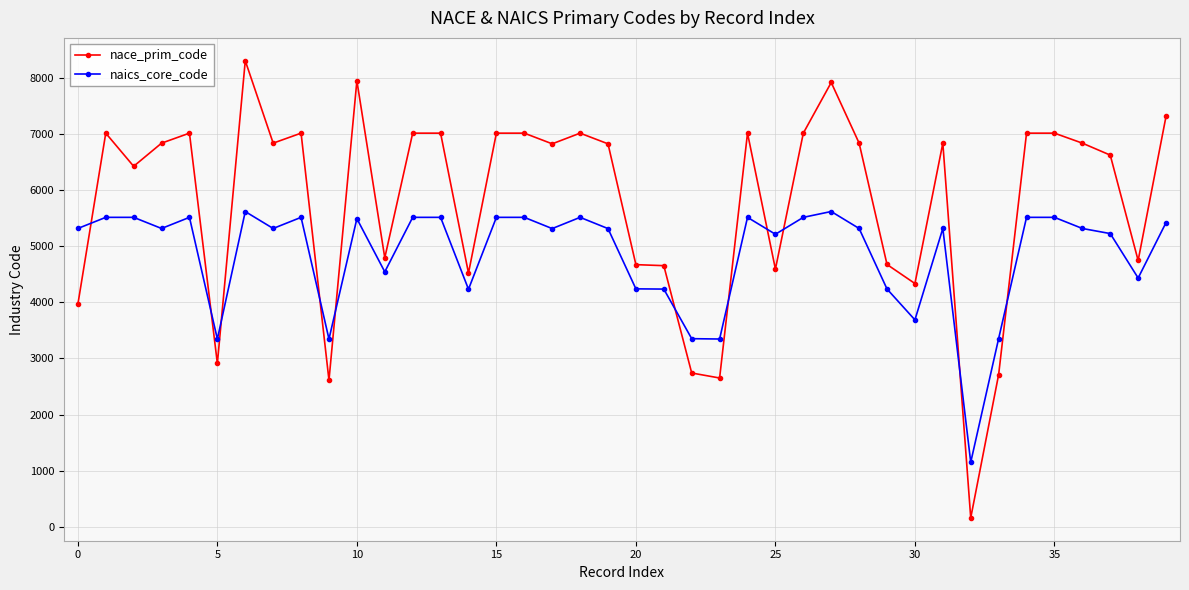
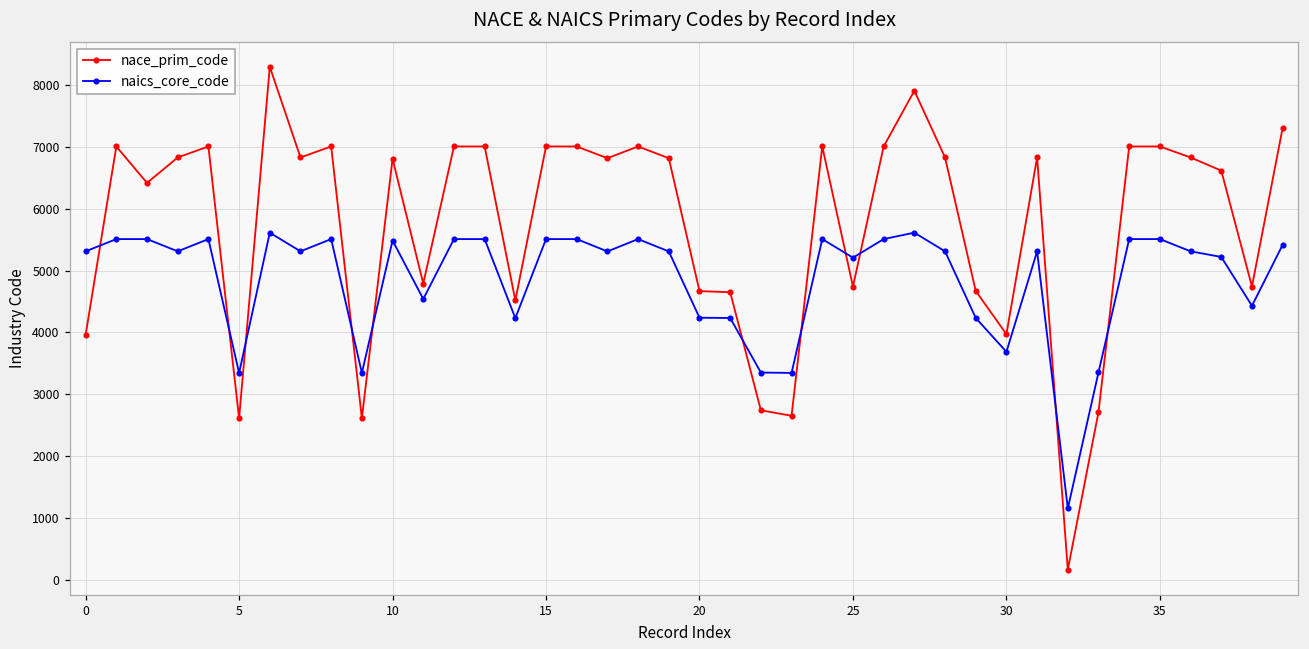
  {
    "nace_prim_code": {
      "0": 4000,
-     "5": 2900,
-     "10": 7900,
+     "5": 2600,
+     "10": 6800,
      "15": 7000,
      "20": 4700,
-     "25": 4600,
-     "30": 4300,
+     "25": 4700,
+     "30": 4000,
      "35": 7000
    },
    "naics_core_code": {
      "0": 5300,
      "5": 3300,
      "10": 5500,
      "15": 5500,
      "20": 4200,
      "25": 5200,
      "30": 3700,
      "35": 5500
    }
  }
